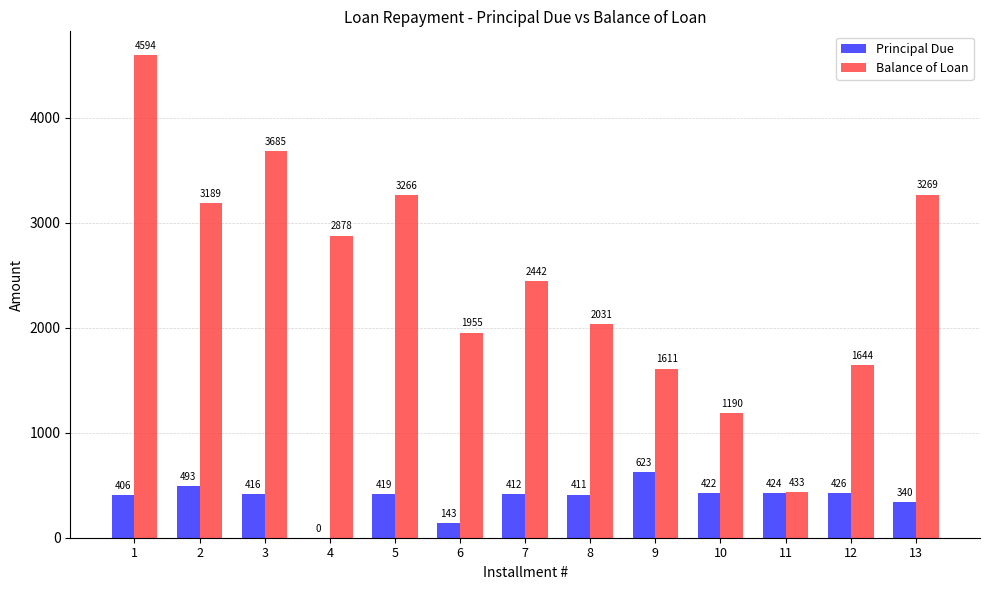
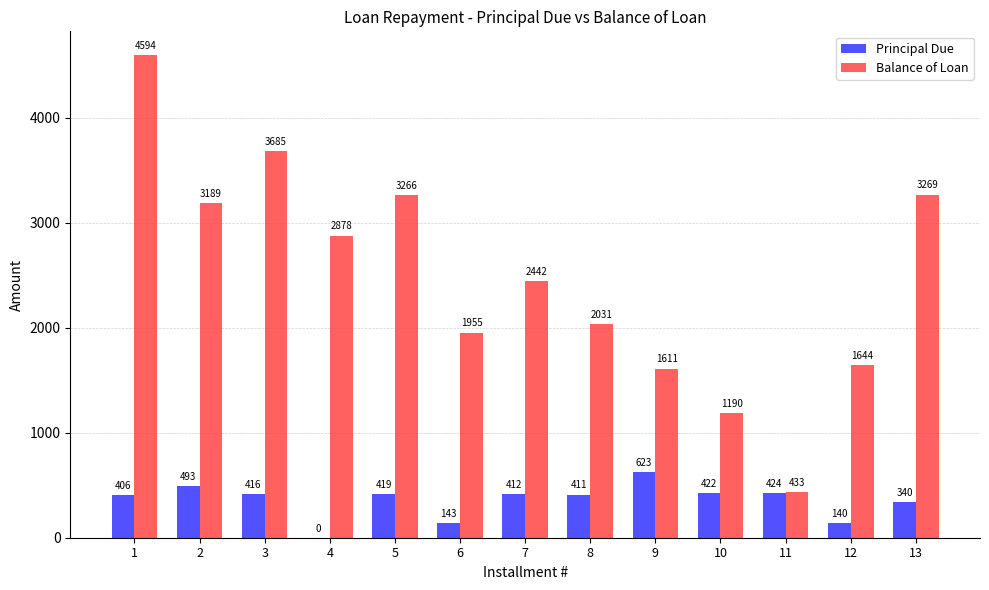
  {
    "Principal Due": {
      "1": 406,
      "2": 493,
      "3": 416,
      "4": 0,
      "5": 419,
      "6": 143,
      "7": 412,
      "8": 411,
      "9": 623,
      "10": 422,
      "11": 424,
-     "12": 426,
+     "12": 140,
      "13": 340
    },
    "Balance of Loan": {
      "1": 4594,
      "2": 3189,
      "3": 3685,
      "4": 2878,
      "5": 3266,
      "6": 1955,
      "7": 2442,
      "8": 2031,
      "9": 1611,
      "10": 1190,
      "11": 433,
      "12": 1644,
      "13": 3269
    }
  }
